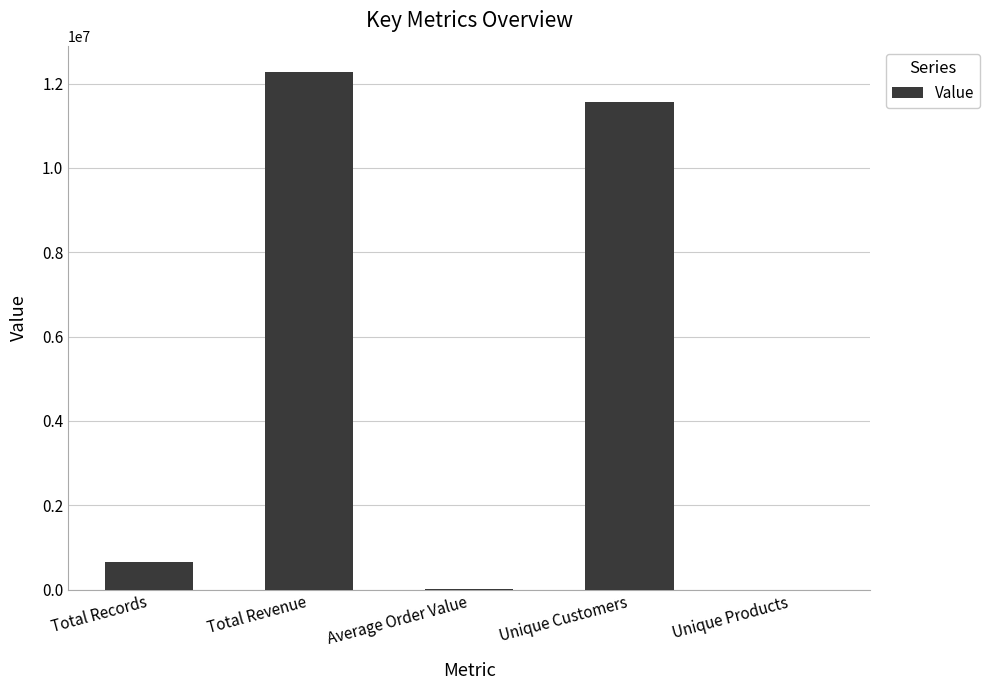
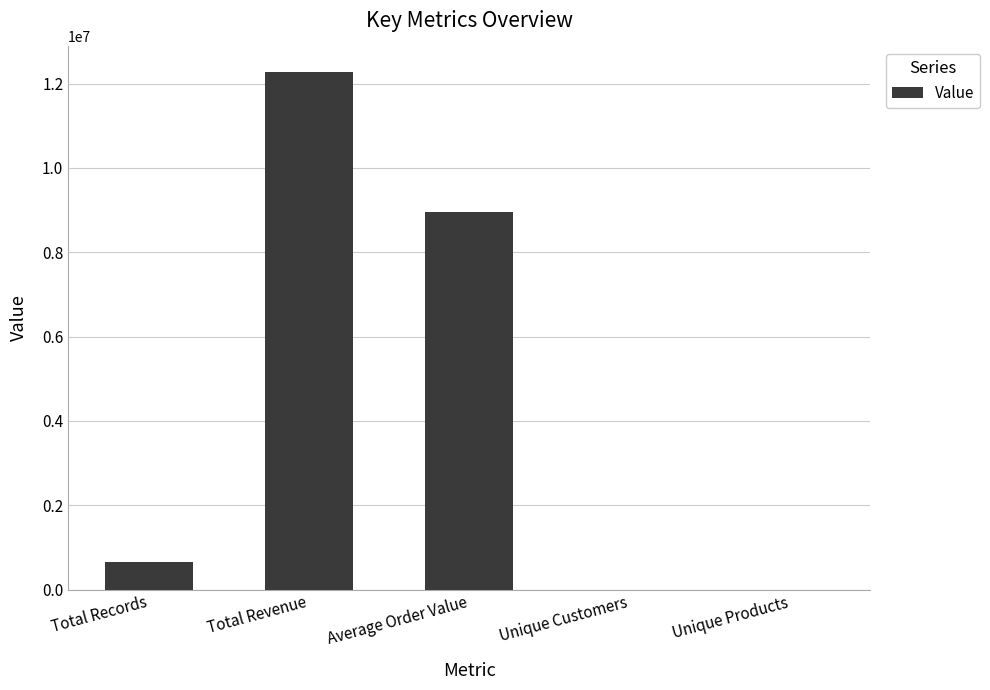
  {
    "Total Records": 700000,
    "Total Revenue": 12300000,
-   "Average Order Value": 0,
-   "Unique Customers": 11600000
+   "Average Order Value": 9000000,
+   "Unique Customers": 0
  }
